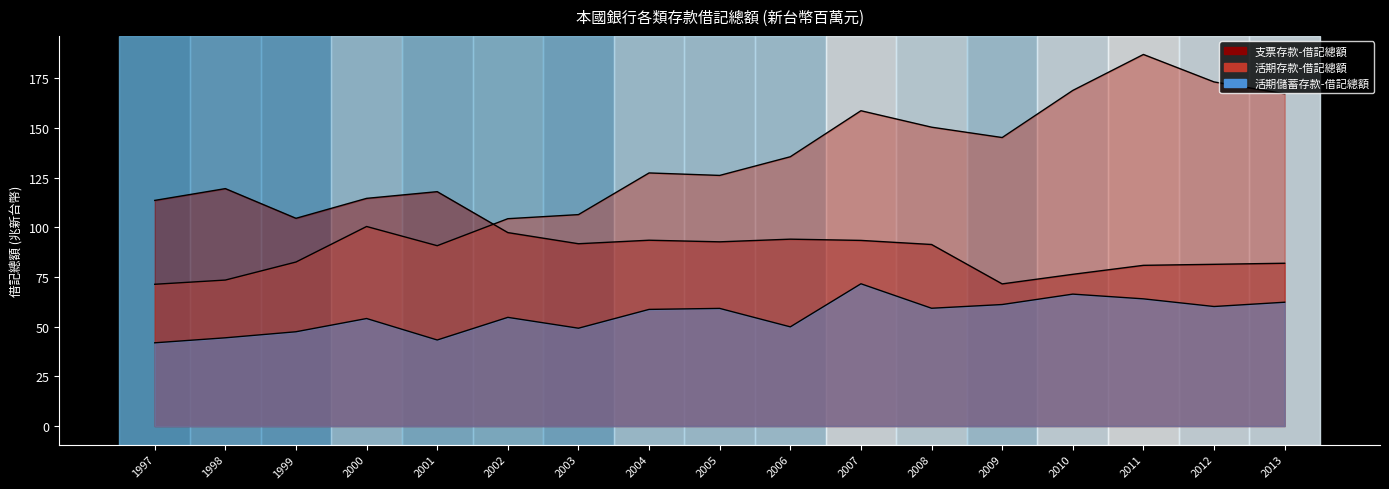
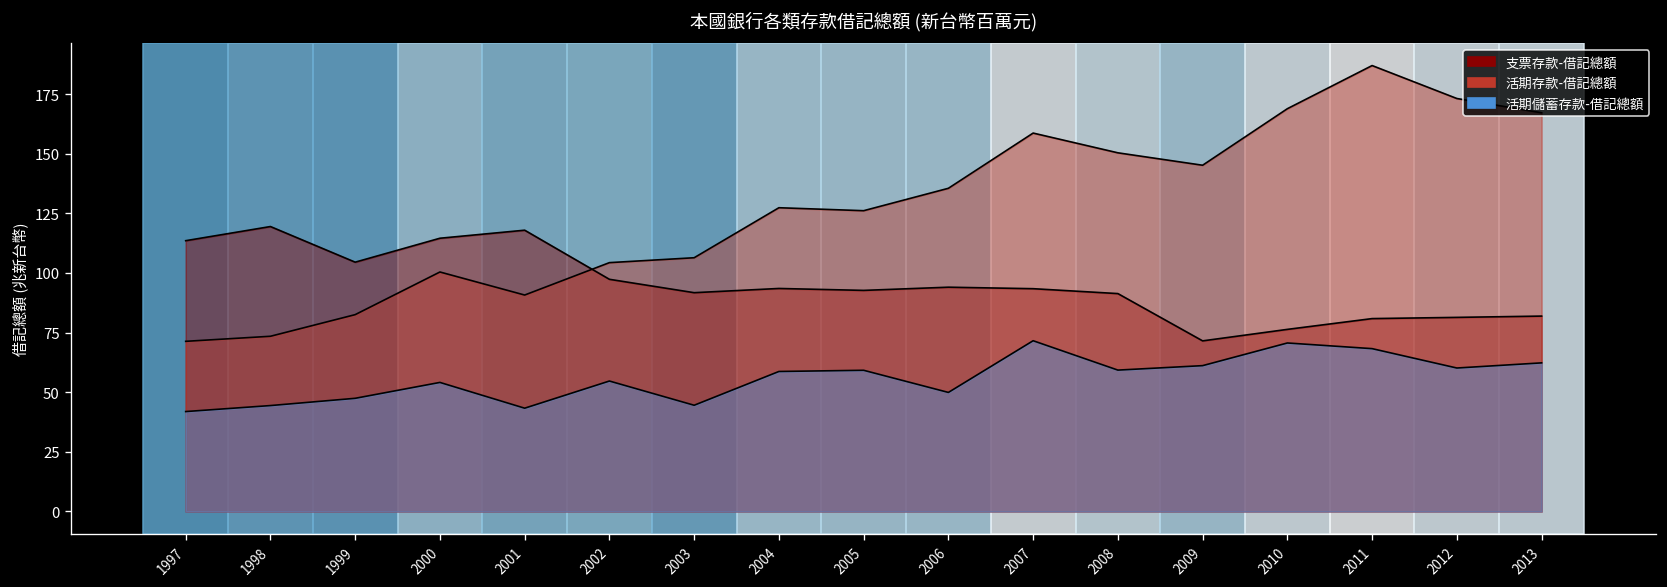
  {
    "活期儲蓄存款-借記總額": {
      "1997": 42,
      "1998": 44,
      "1999": 47,
      "2000": 54,
      "2001": 43,
      "2002": 55,
-     "2003": 49,
+     "2003": 45,
      "2004": 59,
      "2005": 59,
      "2006": 50,
      "2007": 72,
      "2008": 59,
      "2009": 61,
-     "2010": 66,
-     "2011": 64,
+     "2010": 71,
+     "2011": 68,
      "2012": 60,
      "2013": 62
    }
  }
